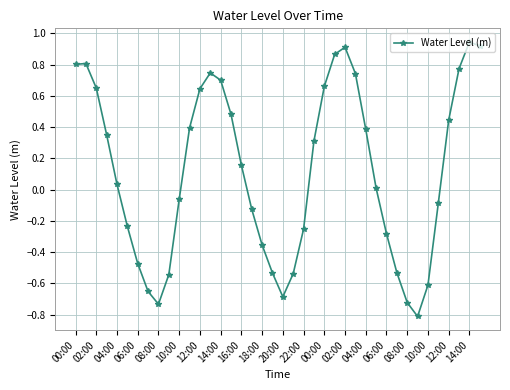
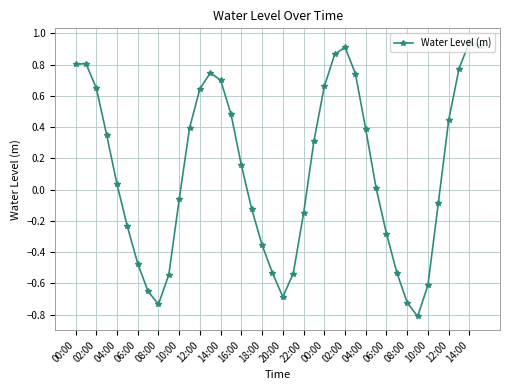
  {
    "16:00": 0.16,
    "18:00": -0.35,
    "20:00": -0.69,
-   "22:00": -0.25
+   "22:00": -0.15
  }
